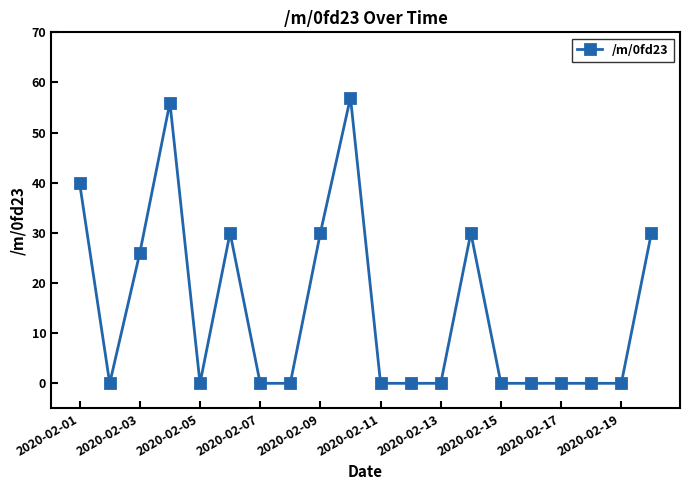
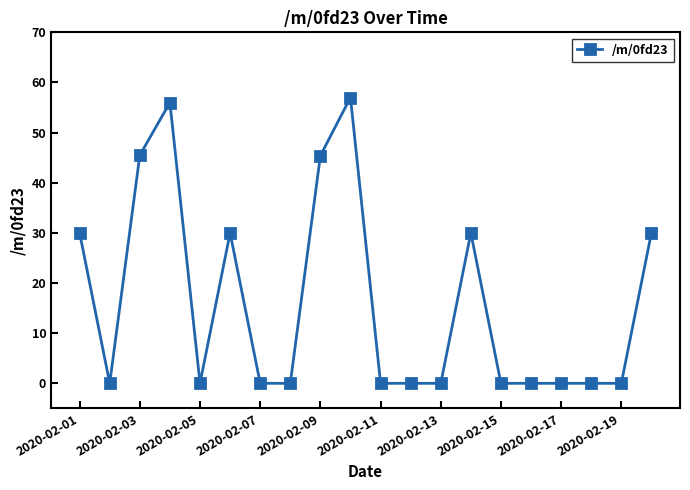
  {
-   "2020-02-01": 40,
-   "2020-02-03": 26,
+   "2020-02-01": 30,
+   "2020-02-03": 46,
    "2020-02-05": 0,
    "2020-02-07": 0,
-   "2020-02-09": 30,
+   "2020-02-09": 45,
    "2020-02-11": 0,
    "2020-02-13": 0,
    "2020-02-15": 0,
    "2020-02-17": 0,
    "2020-02-19": 0
  }
